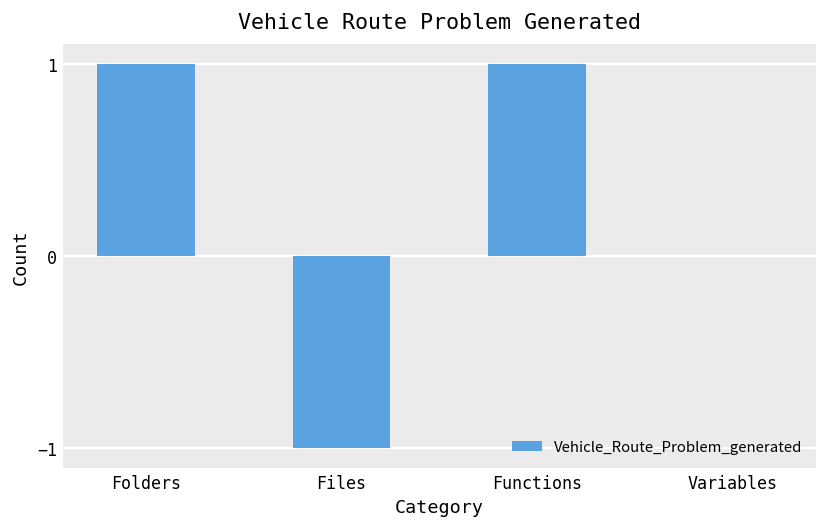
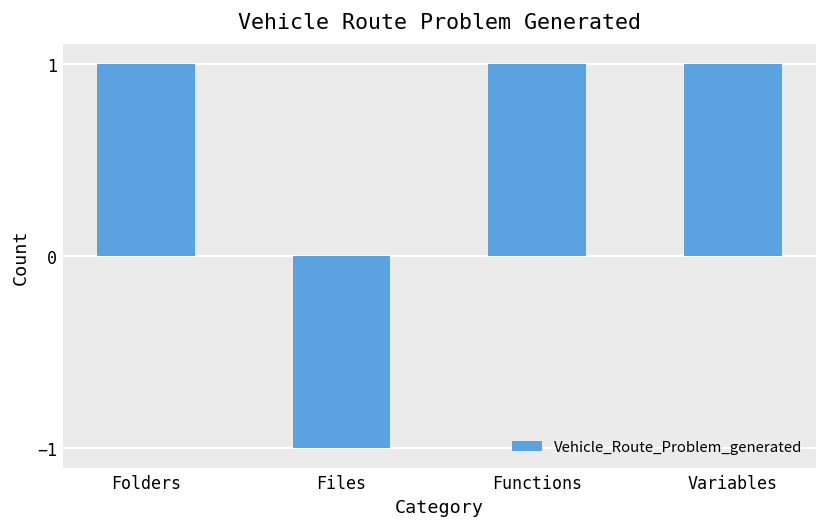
  {
    "Folders": 1,
    "Files": -1,
    "Functions": 1,
-   "Variables": 0
+   "Variables": 1
  }
